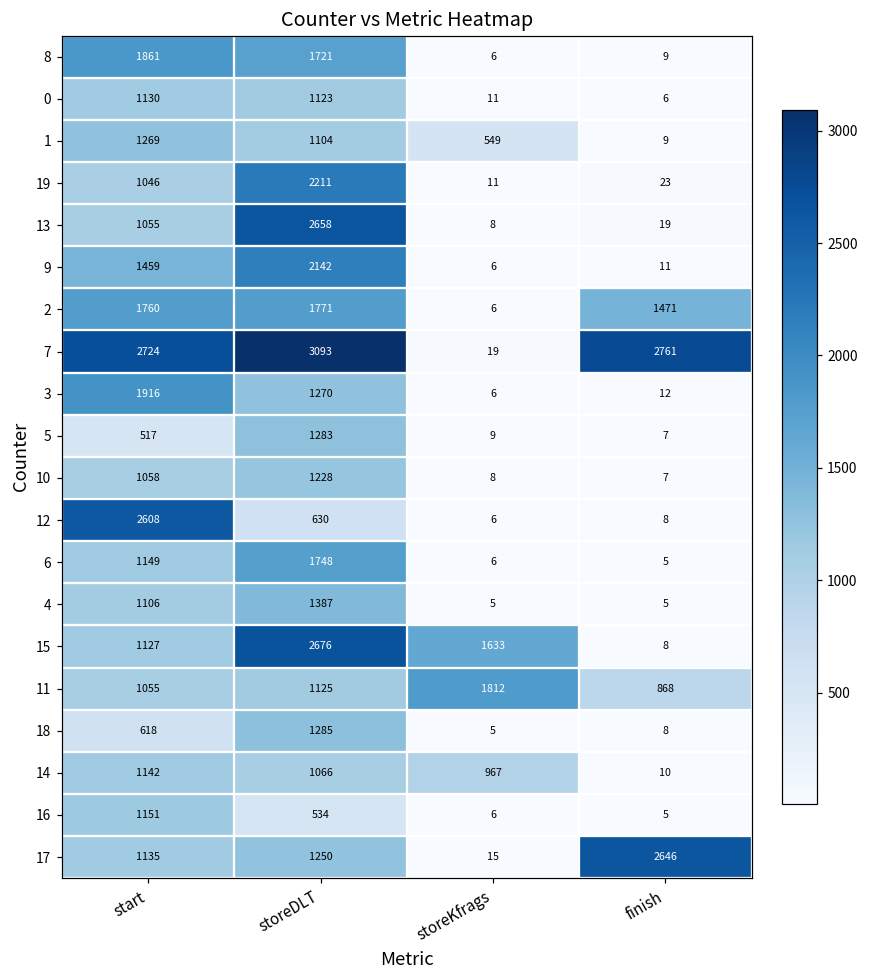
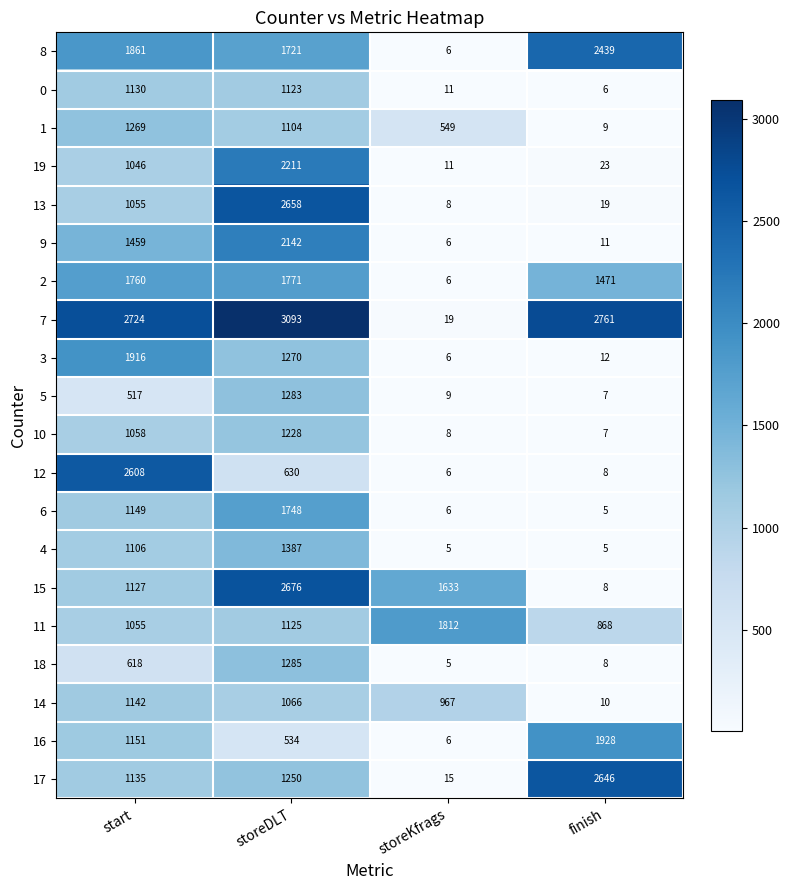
  {
    "8": {
      "start": 1861,
      "storeDLT": 1721,
      "storeKfrags": 6,
-     "finish": 9
+     "finish": 2439
    },
    "0": {
      "start": 1130,
      "storeDLT": 1123,
      "storeKfrags": 11,
      "finish": 6
    },
    "1": {
      "start": 1269,
      "storeDLT": 1104,
      "storeKfrags": 549,
      "finish": 9
    },
    "19": {
      "start": 1046,
      "storeDLT": 2211,
      "storeKfrags": 11,
      "finish": 23
    },
    "13": {
      "start": 1055,
      "storeDLT": 2658,
      "storeKfrags": 8,
      "finish": 19
    },
    "9": {
      "start": 1459,
      "storeDLT": 2142,
      "storeKfrags": 6,
      "finish": 11
    },
    "2": {
      "start": 1760,
      "storeDLT": 1771,
      "storeKfrags": 6,
      "finish": 1471
    },
    "7": {
      "start": 2724,
      "storeDLT": 3093,
      "storeKfrags": 19,
      "finish": 2761
    },
    "3": {
      "start": 1916,
      "storeDLT": 1270,
      "storeKfrags": 6,
      "finish": 12
    },
    "5": {
      "start": 517,
      "storeDLT": 1283,
      "storeKfrags": 9,
      "finish": 7
    },
    "10": {
      "start": 1058,
      "storeDLT": 1228,
      "storeKfrags": 8,
      "finish": 7
    },
    "12": {
      "start": 2608,
      "storeDLT": 630,
      "storeKfrags": 6,
      "finish": 8
    },
    "6": {
      "start": 1149,
      "storeDLT": 1748,
      "storeKfrags": 6,
      "finish": 5
    },
    "4": {
      "start": 1106,
      "storeDLT": 1387,
      "storeKfrags": 5,
      "finish": 5
    },
    "15": {
      "start": 1127,
      "storeDLT": 2676,
      "storeKfrags": 1633,
      "finish": 8
    },
    "11": {
      "start": 1055,
      "storeDLT": 1125,
      "storeKfrags": 1812,
      "finish": 868
    },
    "18": {
      "start": 618,
      "storeDLT": 1285,
      "storeKfrags": 5,
      "finish": 8
    },
    "14": {
      "start": 1142,
      "storeDLT": 1066,
      "storeKfrags": 967,
      "finish": 10
    },
    "16": {
      "start": 1151,
      "storeDLT": 534,
      "storeKfrags": 6,
-     "finish": 5
+     "finish": 1928
    },
    "17": {
      "start": 1135,
      "storeDLT": 1250,
      "storeKfrags": 15,
      "finish": 2646
    }
  }
